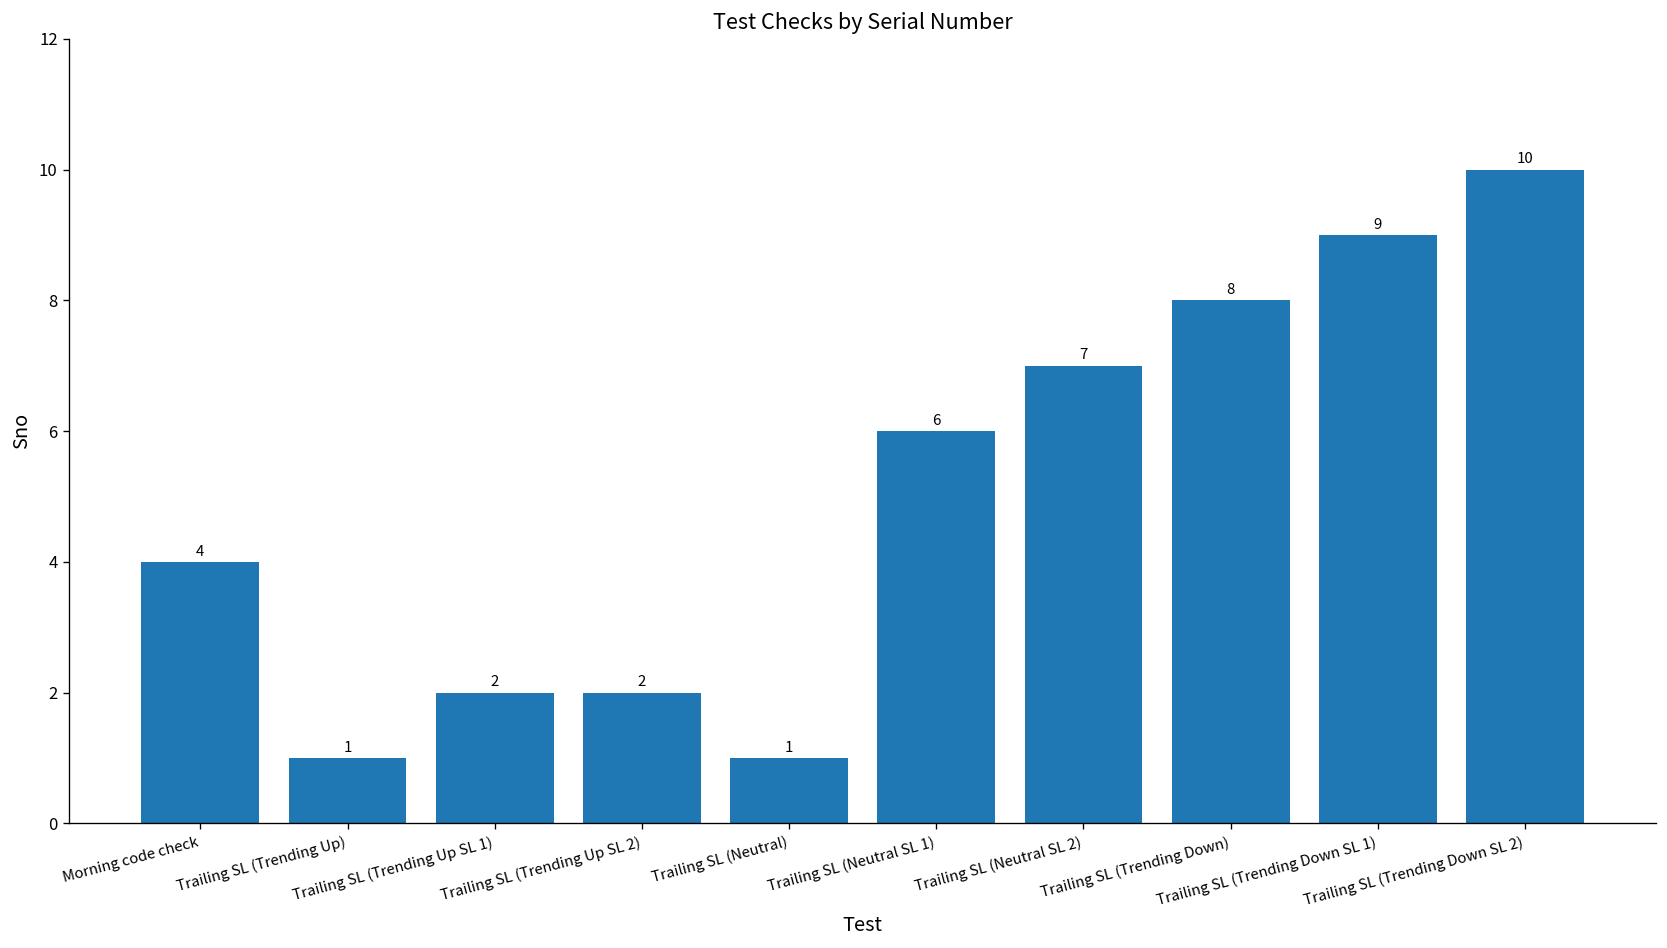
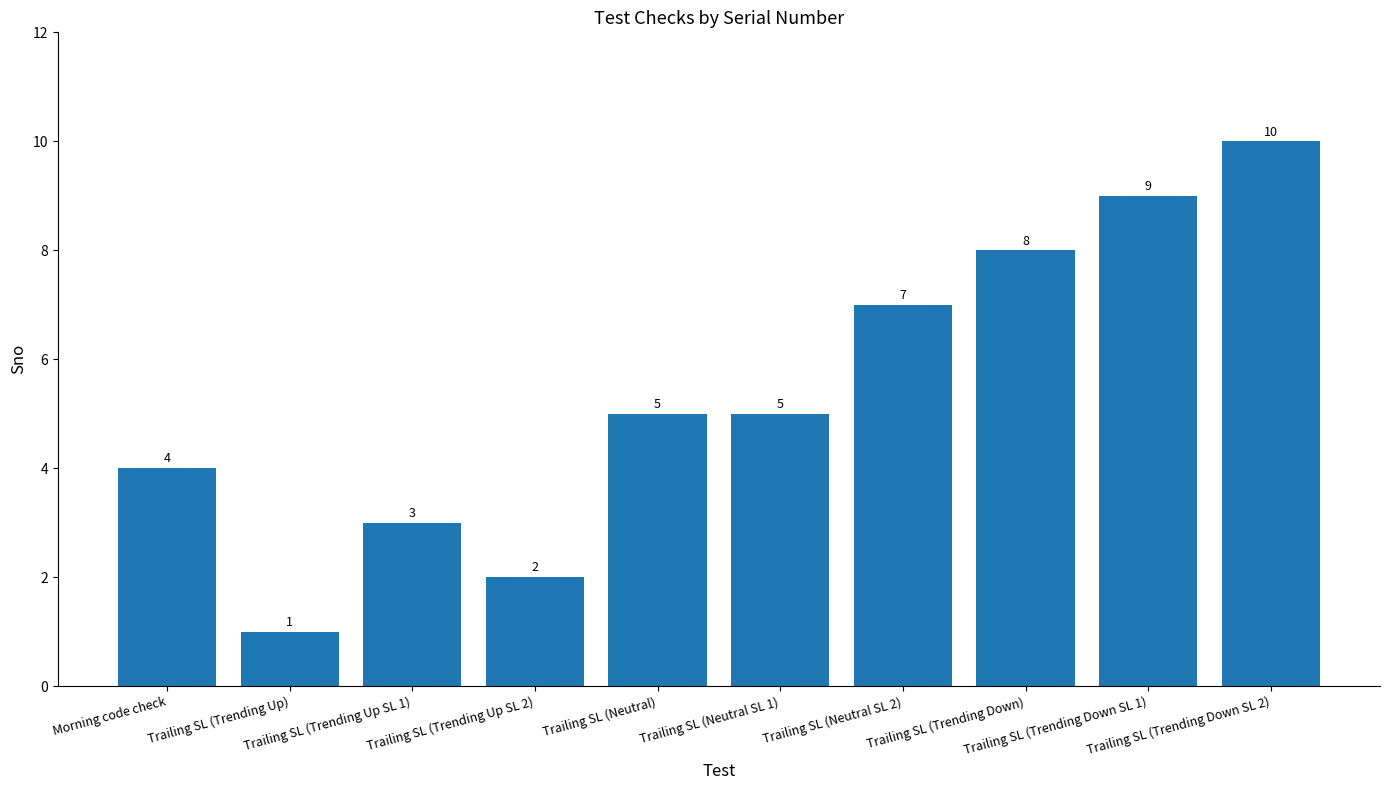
  {
    "Morning code check": 4,
    "Trailing SL (Trending Up)": 1,
-   "Trailing SL (Trending Up SL 1)": 2,
+   "Trailing SL (Trending Up SL 1)": 3,
    "Trailing SL (Trending Up SL 2)": 2,
-   "Trailing SL (Neutral)": 1,
-   "Trailing SL (Neutral SL 1)": 6,
+   "Trailing SL (Neutral)": 5,
+   "Trailing SL (Neutral SL 1)": 5,
    "Trailing SL (Neutral SL 2)": 7,
    "Trailing SL (Trending Down)": 8,
    "Trailing SL (Trending Down SL 1)": 9,
    "Trailing SL (Trending Down SL 2)": 10
  }
